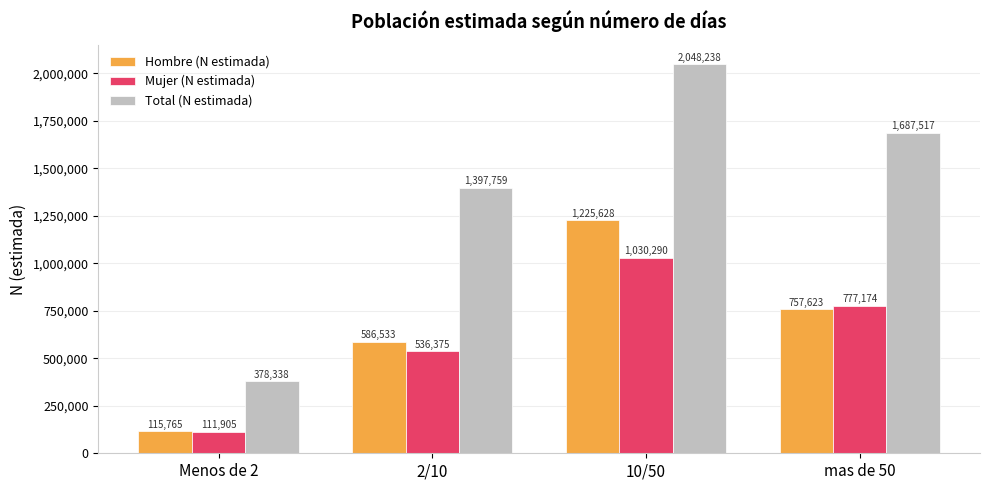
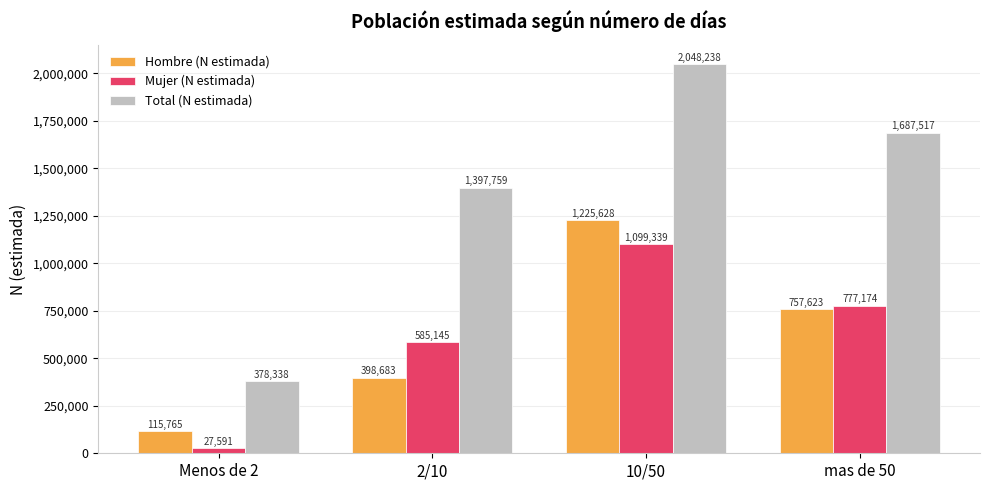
  {
    "Hombre (N estimada)": {
      "Menos de 2": "115,765",
-     "2/10": "586,533",
+     "2/10": "398,683",
      "10/50": "1,225,628",
      "mas de 50": "757,623"
    },
    "Mujer (N estimada)": {
-     "Menos de 2": "111,905",
-     "2/10": "536,375",
-     "10/50": "1,030,290",
+     "Menos de 2": "27,591",
+     "2/10": "585,145",
+     "10/50": "1,099,339",
      "mas de 50": "777,174"
    },
    "Total (N estimada)": {
      "Menos de 2": "378,338",
      "2/10": "1,397,759",
      "10/50": "2,048,238",
      "mas de 50": "1,687,517"
    }
  }
